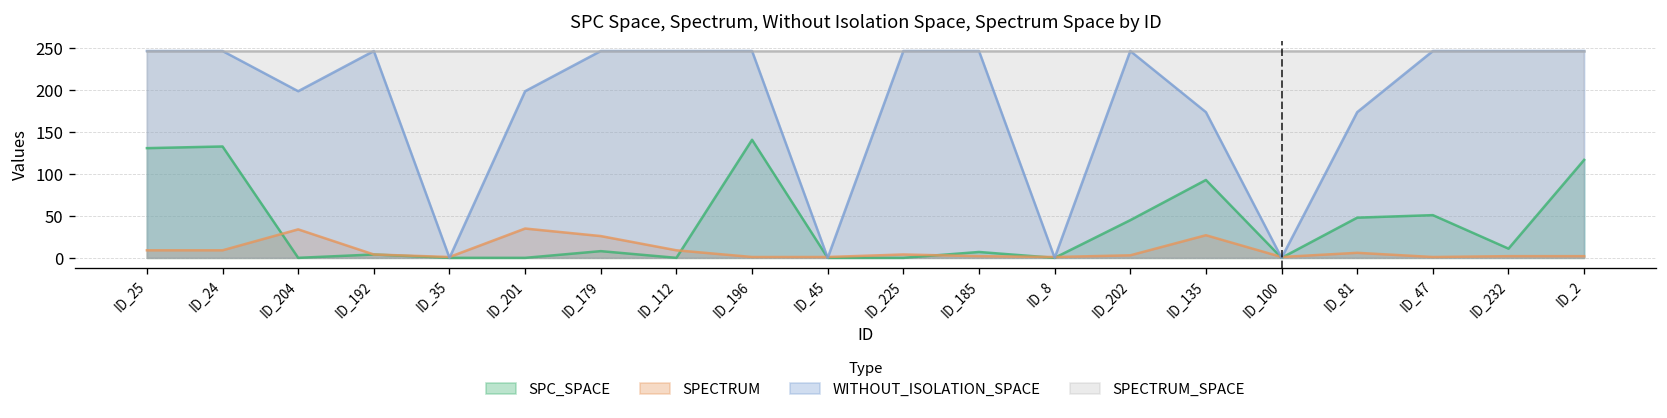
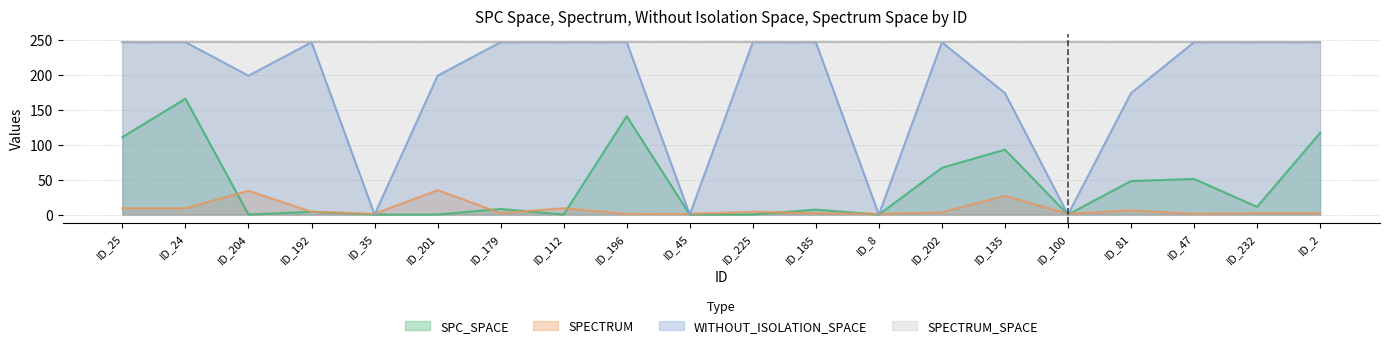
  {
    "SPC_SPACE": {
-     "ID_25": 130,
-     "ID_24": 130,
+     "ID_25": 110,
+     "ID_24": 170,
      "ID_204": 0,
      "ID_201": 0,
      "ID_179": 10,
      "ID_112": 0,
      "ID_196": 140,
      "ID_225": 0,
      "ID_185": 10,
-     "ID_202": 50,
+     "ID_202": 70,
      "ID_135": 90,
      "ID_81": 50,
      "ID_47": 50,
      "ID_232": 10,
      "ID_2": 120
    },
    "SPECTRUM": {
      "ID_25": 10,
      "ID_24": 10,
      "ID_204": 30,
      "ID_201": 40,
-     "ID_179": 30,
+     "ID_179": 0,
      "ID_112": 10,
      "ID_196": 0,
      "ID_225": 0,
      "ID_185": 0,
      "ID_202": 0,
      "ID_135": 30,
      "ID_81": 10,
      "ID_47": 0,
      "ID_232": 0,
      "ID_2": 0
    }
  }
